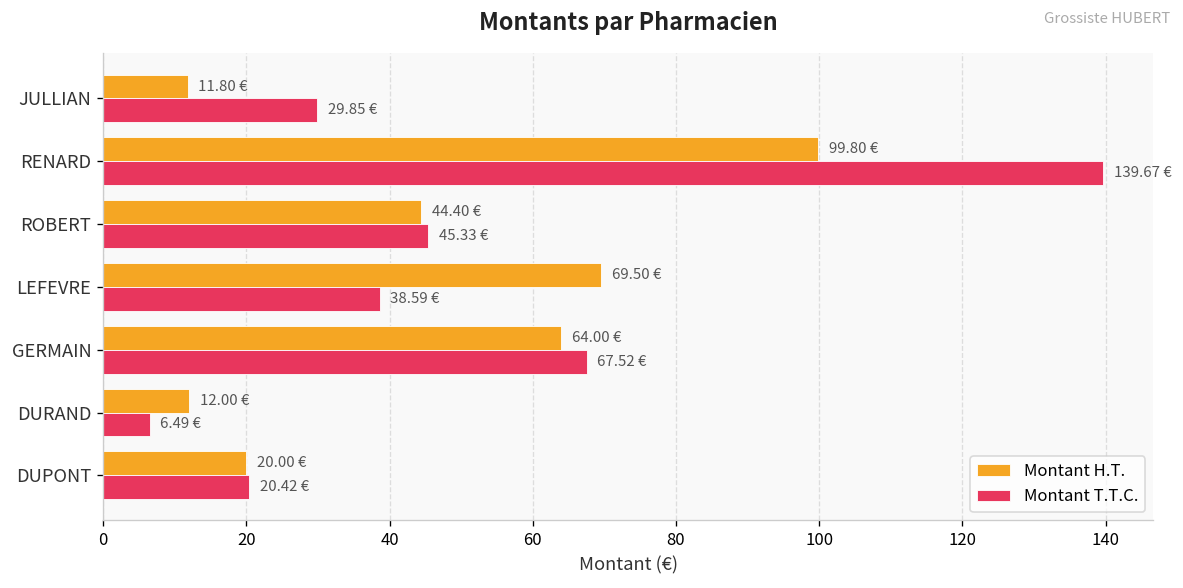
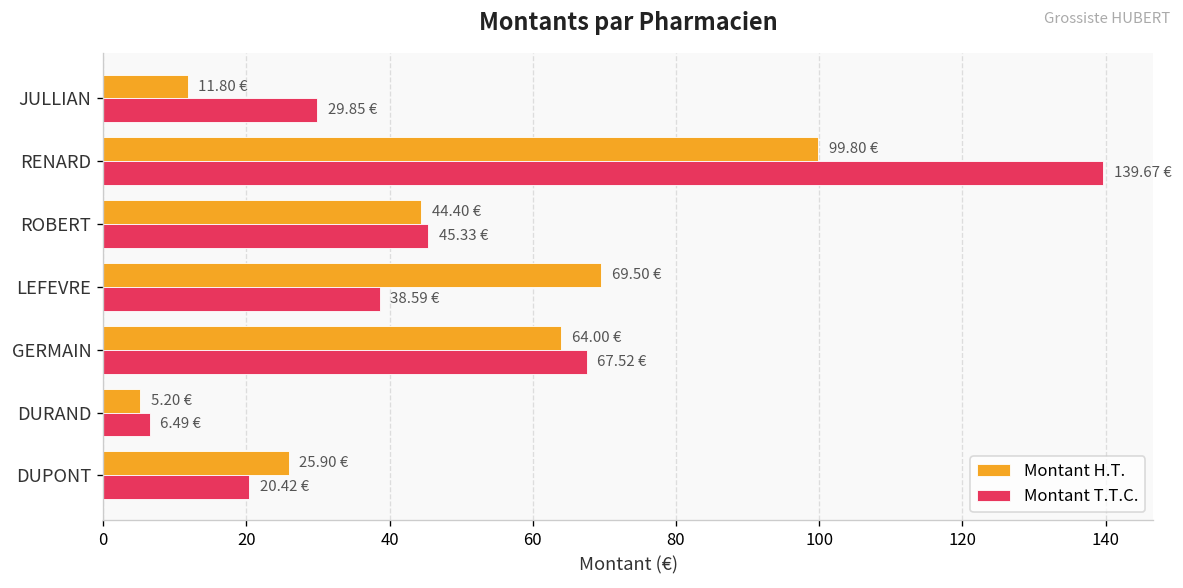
  {
    "Montant H.T.": {
      "JULLIAN": 11.80,
      "RENARD": 99.80,
      "ROBERT": 44.40,
      "LEFEVRE": 69.50,
      "GERMAIN": 64.00,
-     "DURAND": 12.00,
-     "DUPONT": 20.00
+     "DURAND": 5.20,
+     "DUPONT": 25.90
    },
    "Montant T.T.C.": {
      "JULLIAN": 29.85,
      "RENARD": 139.67,
      "ROBERT": 45.33,
      "LEFEVRE": 38.59,
      "GERMAIN": 67.52,
      "DURAND": 6.49,
      "DUPONT": 20.42
    }
  }
